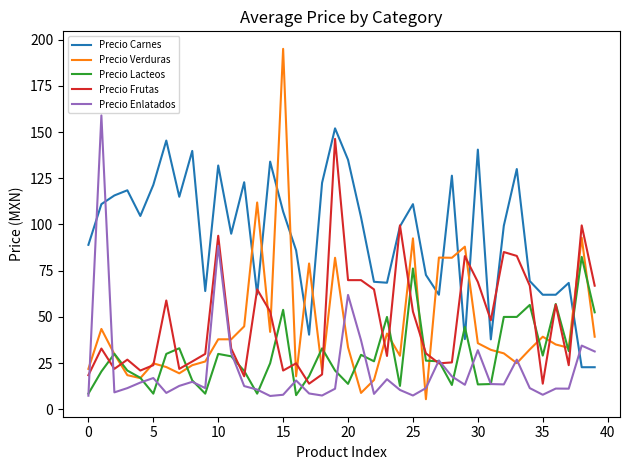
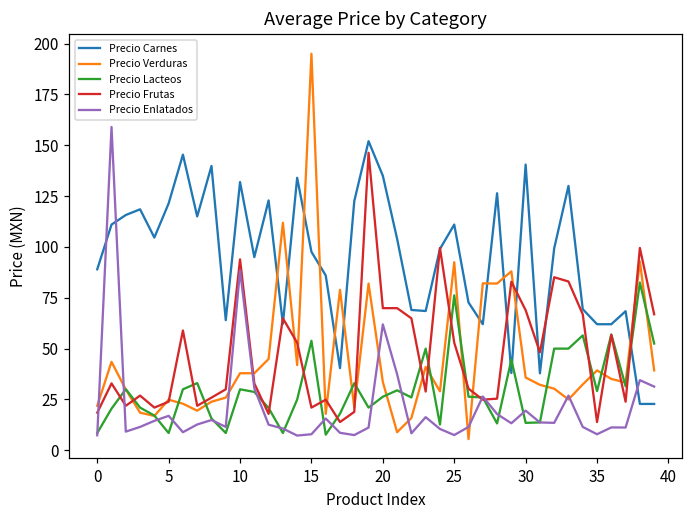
  {
    "Precio Carnes": {
      "0": 89,
      "5": 121,
      "10": 132,
-     "15": 107,
+     "15": 98,
      "20": 135,
      "25": 111,
      "30": 141,
      "35": 62
    },
    "Precio Verduras": {
      "0": 22,
      "10": 38,
      "15": 195,
      "20": 34,
      "25": 93,
      "30": 36,
      "35": 39
    },
    "Precio Lacteos": {
      "5": 9,
      "10": 30,
      "15": 54,
-     "20": 14,
+     "20": 26,
      "25": 76,
      "30": 14,
      "35": 29
    },
    "Precio Frutas": {
      "0": 19,
      "10": 94,
      "15": 21,
      "20": 70,
      "25": 53,
      "30": 69,
      "35": 14
    },
    "Precio Enlatados": {
      "5": 17,
      "10": 89,
      "15": 8,
      "20": 62,
      "25": 8,
-     "30": 32,
+     "30": 20,
      "35": 8
    }
  }
